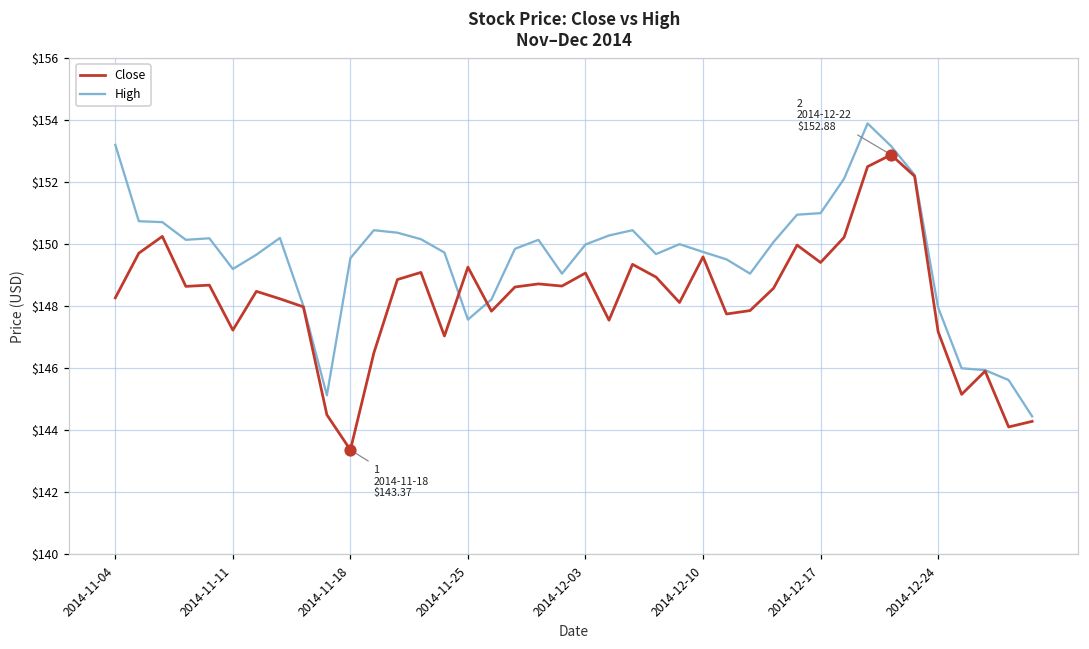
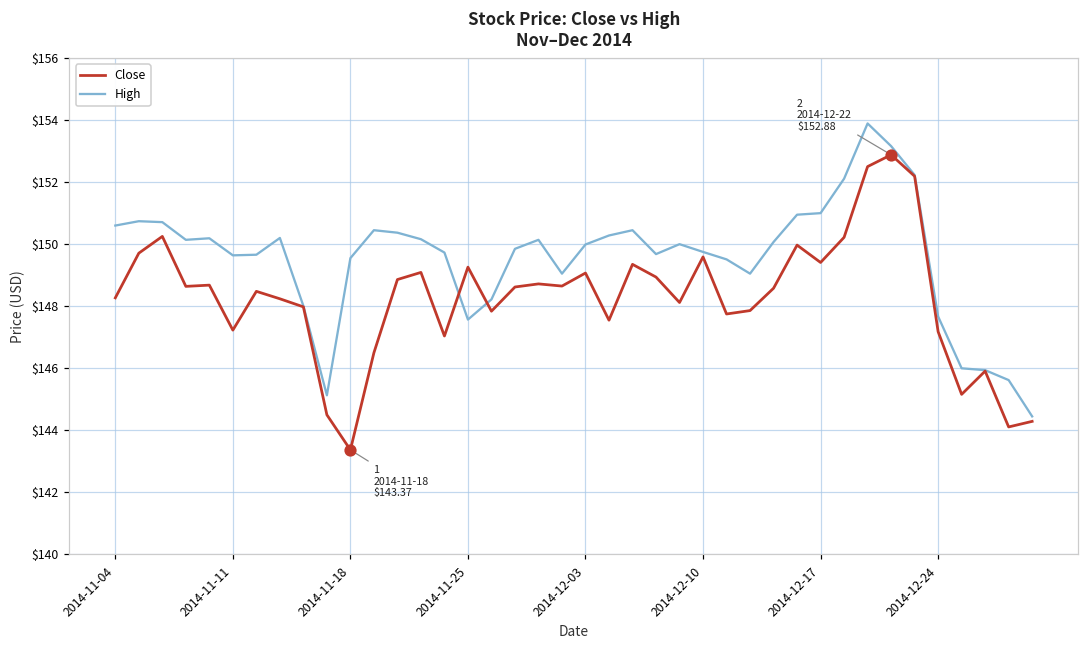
  {
    "High": {
-     "2014-11-04": "$153.2",
-     "2014-11-11": "$149.2",
+     "2014-11-04": "$150.6",
+     "2014-11-11": "$149.6",
      "2014-11-18": "$149.6",
      "2014-11-25": "$147.6",
      "2014-12-03": "$150.0",
      "2014-12-10": "$149.8",
      "2014-12-17": "$151.0",
-     "2014-12-24": "$148.0"
+     "2014-12-24": "$147.7"
    }
  }
